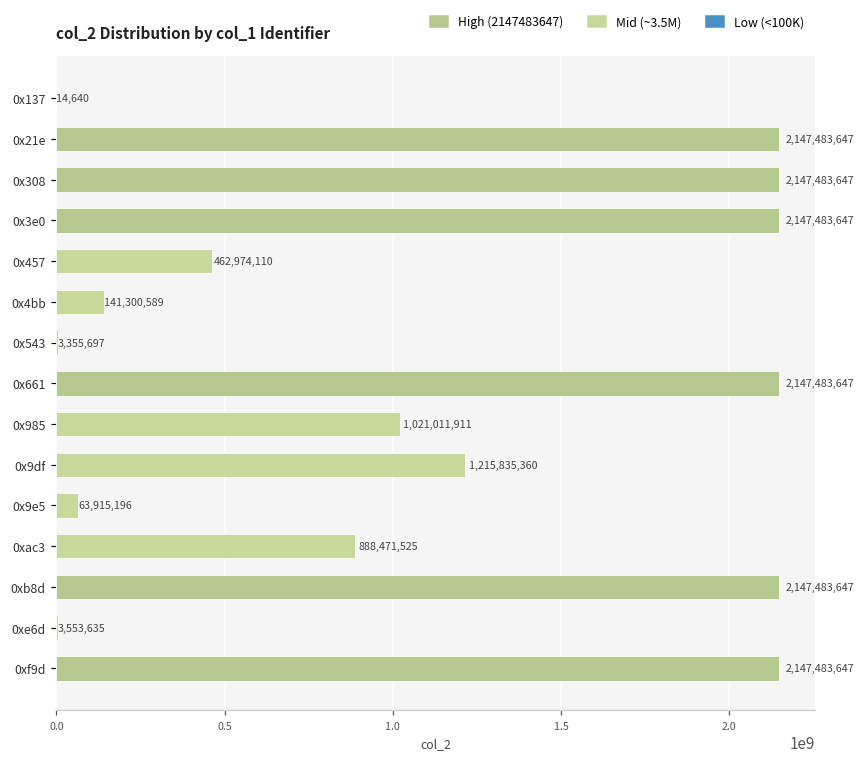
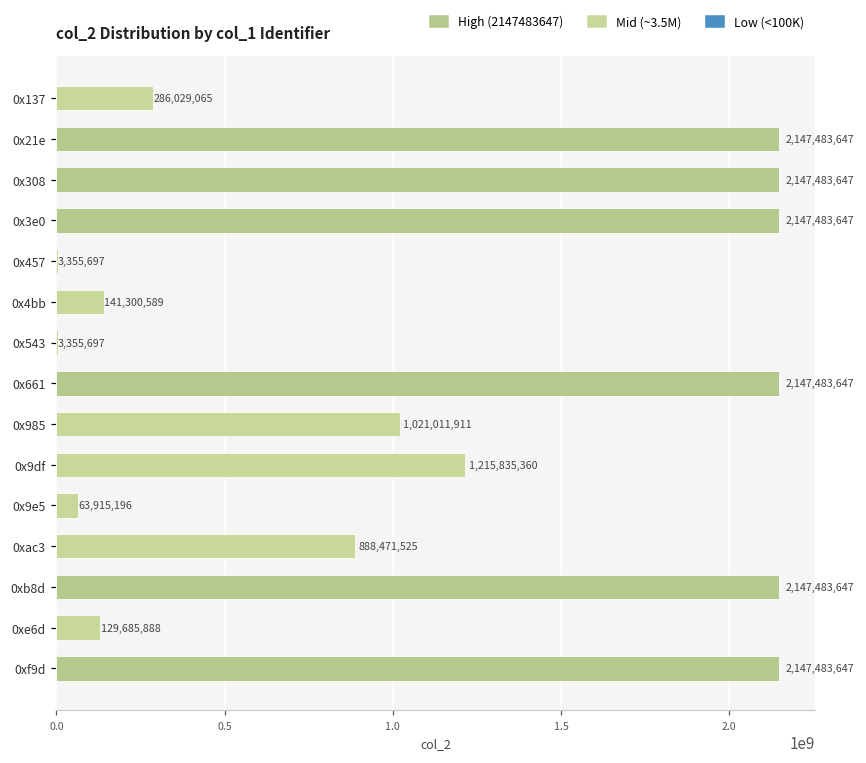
  {
-   "0x137": "14,640",
+   "0x137": "286,029,065",
    "0x21e": "2,147,483,647",
    "0x308": "2,147,483,647",
    "0x3e0": "2,147,483,647",
-   "0x457": "462,974,110",
+   "0x457": "3,355,697",
    "0x4bb": "141,300,589",
    "0x543": "3,355,697",
    "0x661": "2,147,483,647",
    "0x985": "1,021,011,911",
    "0x9df": "1,215,835,360",
    "0x9e5": "63,915,196",
    "0xac3": "888,471,525",
    "0xb8d": "2,147,483,647",
-   "0xe6d": "3,553,635",
+   "0xe6d": "129,685,888",
    "0xf9d": "2,147,483,647"
  }
